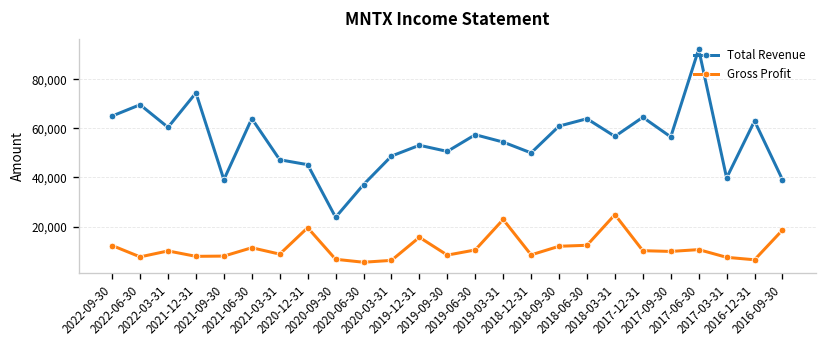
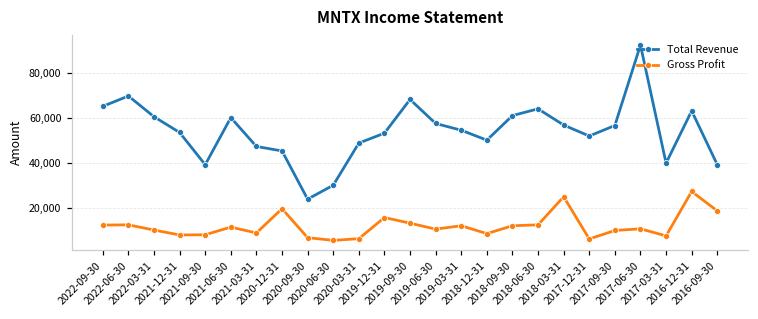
  {
    "Total Revenue": {
      "2022-09-30": "65,000",
      "2022-06-30": "70,000",
      "2022-03-31": "60,000",
-     "2021-12-31": "74,000",
+     "2021-12-31": "53,000",
      "2021-09-30": "39,000",
-     "2021-06-30": "64,000",
+     "2021-06-30": "60,000",
      "2021-03-31": "47,000",
      "2020-12-31": "45,000",
      "2020-09-30": "24,000",
-     "2020-06-30": "37,000",
+     "2020-06-30": "30,000",
      "2020-03-31": "49,000",
      "2019-12-31": "53,000",
-     "2019-09-30": "51,000",
+     "2019-09-30": "68,000",
      "2019-06-30": "57,000",
      "2019-03-31": "54,000",
      "2018-12-31": "50,000",
      "2018-09-30": "61,000",
      "2018-06-30": "64,000",
      "2018-03-31": "57,000",
-     "2017-12-31": "65,000",
+     "2017-12-31": "52,000",
      "2017-09-30": "57,000",
      "2017-06-30": "92,000",
      "2017-03-31": "40,000",
      "2016-12-31": "63,000",
      "2016-09-30": "39,000"
    },
    "Gross Profit": {
      "2022-09-30": "12,000",
-     "2022-06-30": "8,000",
+     "2022-06-30": "12,000",
      "2022-03-31": "10,000",
      "2021-12-31": "8,000",
      "2021-09-30": "8,000",
      "2021-06-30": "11,000",
      "2021-03-31": "9,000",
      "2020-12-31": "20,000",
      "2020-09-30": "7,000",
      "2020-06-30": "6,000",
      "2020-03-31": "6,000",
      "2019-12-31": "16,000",
-     "2019-09-30": "8,000",
+     "2019-09-30": "13,000",
      "2019-06-30": "11,000",
-     "2019-03-31": "23,000",
+     "2019-03-31": "12,000",
      "2018-12-31": "9,000",
      "2018-09-30": "12,000",
      "2018-06-30": "12,000",
      "2018-03-31": "25,000",
-     "2017-12-31": "10,000",
+     "2017-12-31": "6,000",
      "2017-09-30": "10,000",
      "2017-06-30": "11,000",
      "2017-03-31": "8,000",
-     "2016-12-31": "7,000",
+     "2016-12-31": "27,000",
      "2016-09-30": "19,000"
    }
  }
